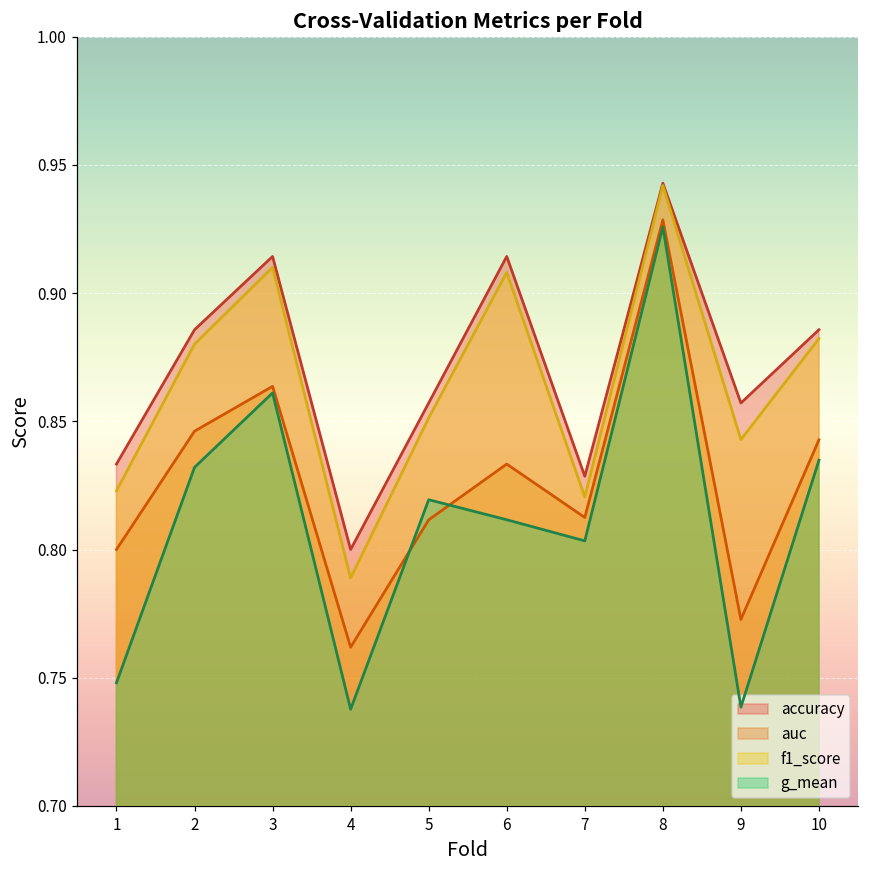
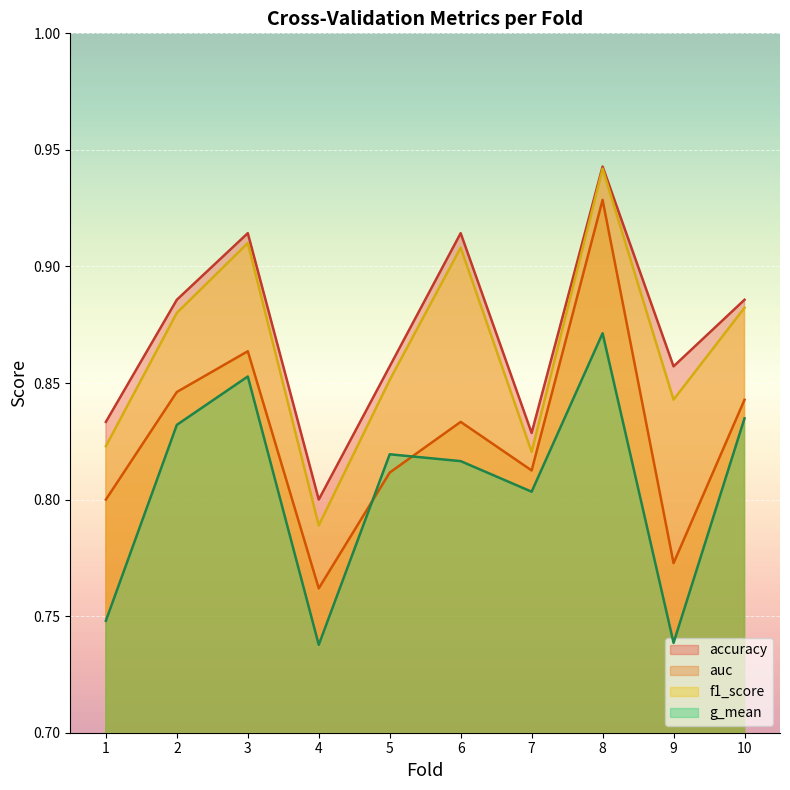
  {
    "g_mean": {
      "1": 0.748,
      "2": 0.832,
-     "3": 0.861,
+     "3": 0.853,
      "4": 0.738,
      "5": 0.819,
-     "6": 0.812,
+     "6": 0.816,
      "7": 0.803,
-     "8": 0.926,
+     "8": 0.871,
      "10": 0.835
    }
  }
